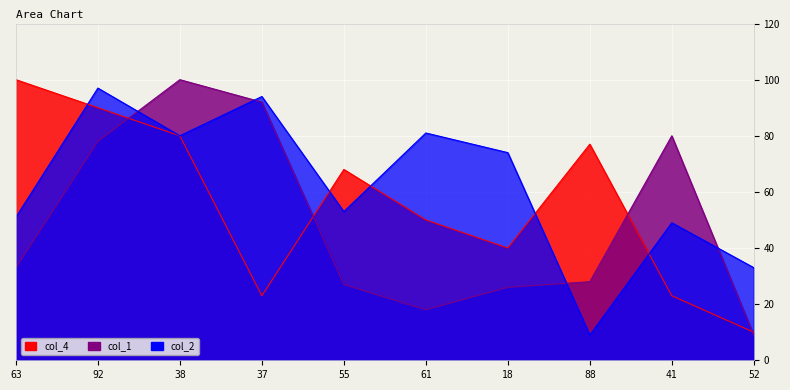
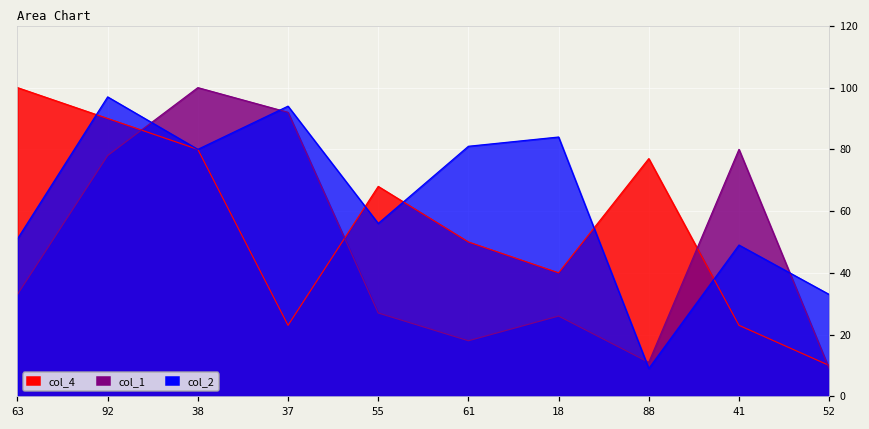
  {
    "col_4": {
      "63": 100,
      "92": 90,
      "37": 23,
      "55": 68,
      "61": 50,
      "18": 40,
      "88": 77,
      "41": 23,
      "52": 10
    },
    "col_1": {
      "63": 33,
      "92": 78,
      "38": 100,
      "37": 92,
      "55": 27,
      "61": 18,
      "18": 26,
-     "88": 28,
+     "88": 11,
      "41": 80,
      "52": 9
    },
    "col_2": {
      "63": 51,
      "92": 97,
      "37": 94,
-     "55": 53,
+     "55": 56,
      "61": 81,
-     "18": 74,
+     "18": 84,
      "88": 9,
      "41": 49,
      "52": 33
    }
  }
